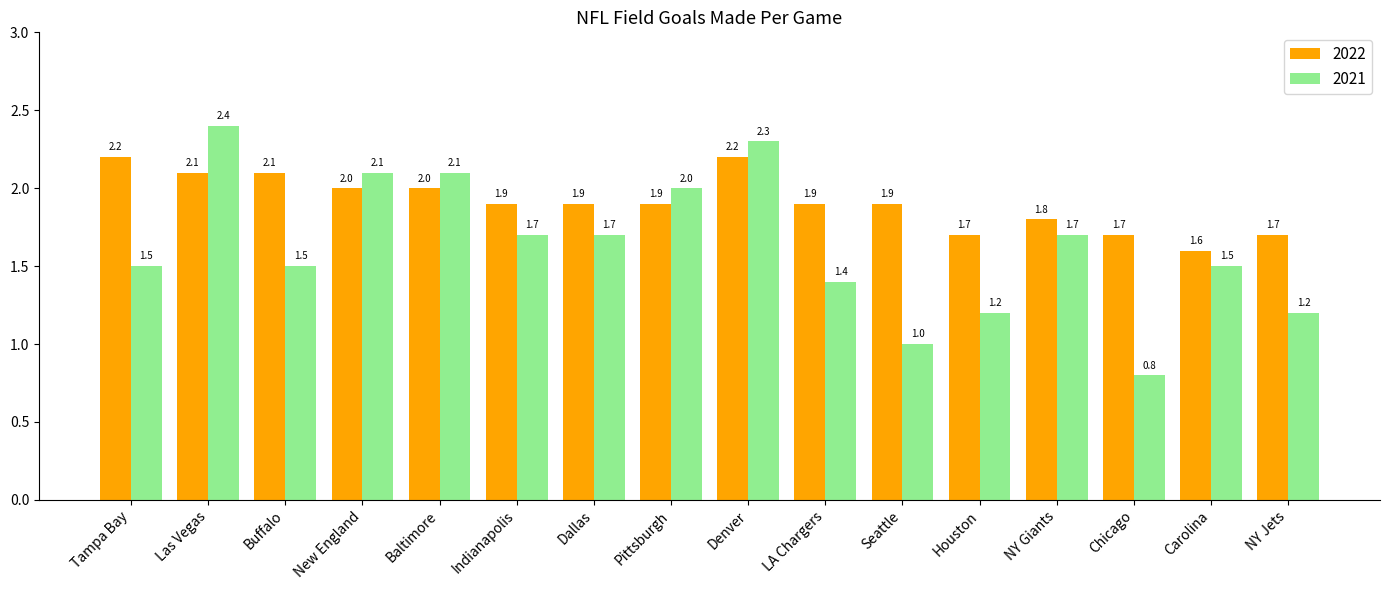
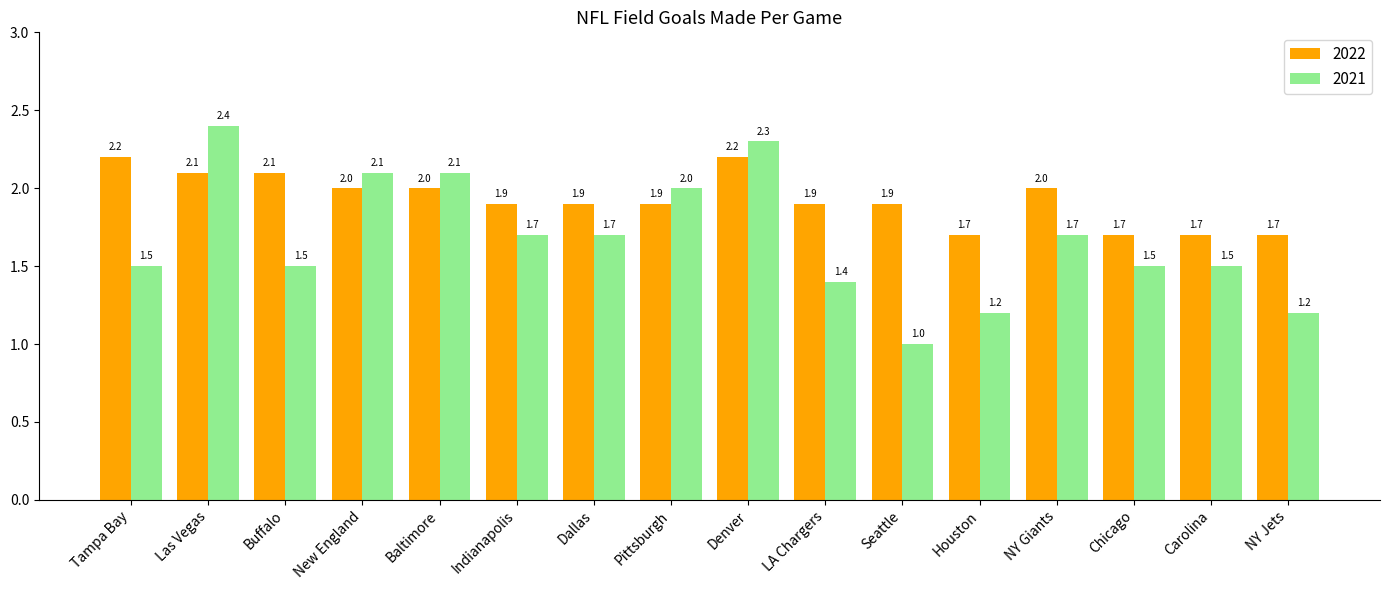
  {
    "2022": {
      "Tampa Bay": 2.2,
      "Las Vegas": 2.1,
      "Buffalo": 2.1,
      "New England": 2.0,
      "Baltimore": 2.0,
      "Indianapolis": 1.9,
      "Dallas": 1.9,
      "Pittsburgh": 1.9,
      "Denver": 2.2,
      "LA Chargers": 1.9,
      "Seattle": 1.9,
      "Houston": 1.7,
-     "NY Giants": 1.8,
+     "NY Giants": 2.0,
      "Chicago": 1.7,
-     "Carolina": 1.6,
+     "Carolina": 1.7,
      "NY Jets": 1.7
    },
    "2021": {
      "Tampa Bay": 1.5,
      "Las Vegas": 2.4,
      "Buffalo": 1.5,
      "New England": 2.1,
      "Baltimore": 2.1,
      "Indianapolis": 1.7,
      "Dallas": 1.7,
      "Pittsburgh": 2.0,
      "Denver": 2.3,
      "LA Chargers": 1.4,
      "Seattle": 1.0,
      "Houston": 1.2,
      "NY Giants": 1.7,
-     "Chicago": 0.8,
+     "Chicago": 1.5,
      "Carolina": 1.5,
      "NY Jets": 1.2
    }
  }
